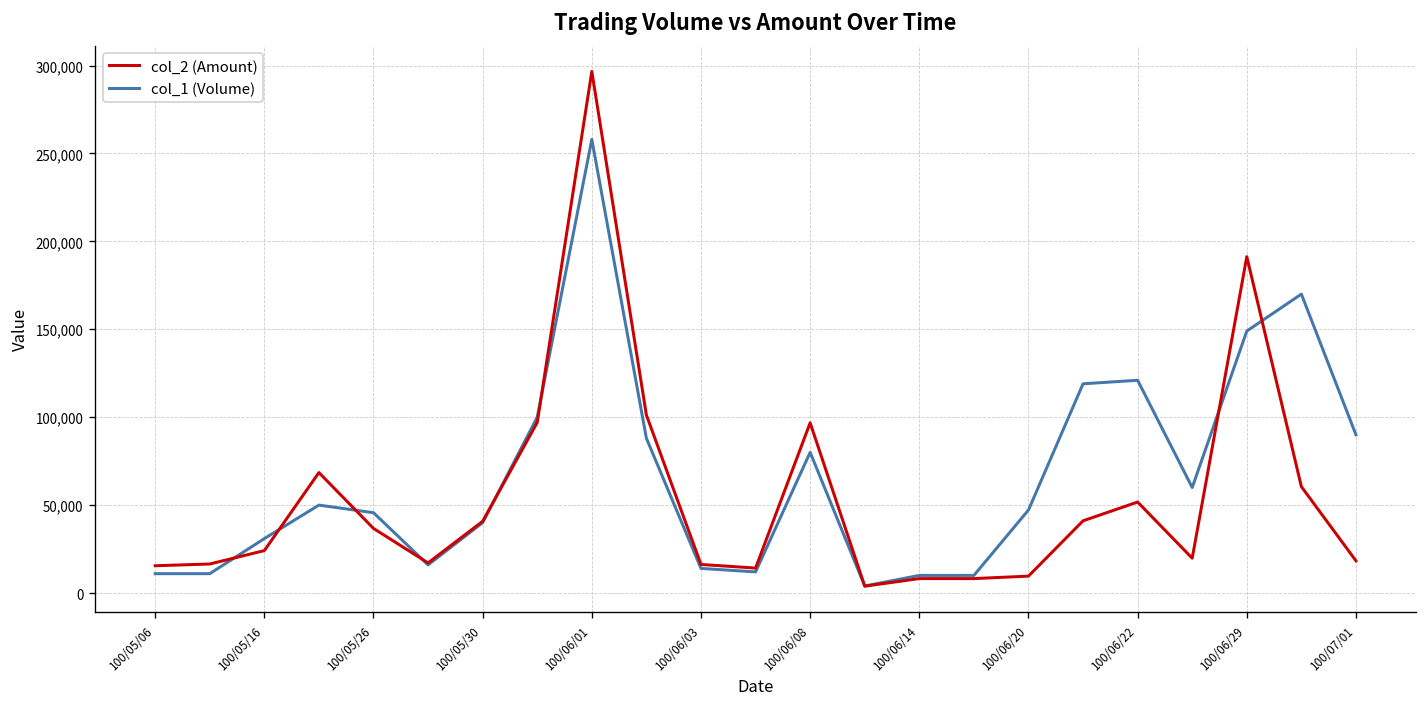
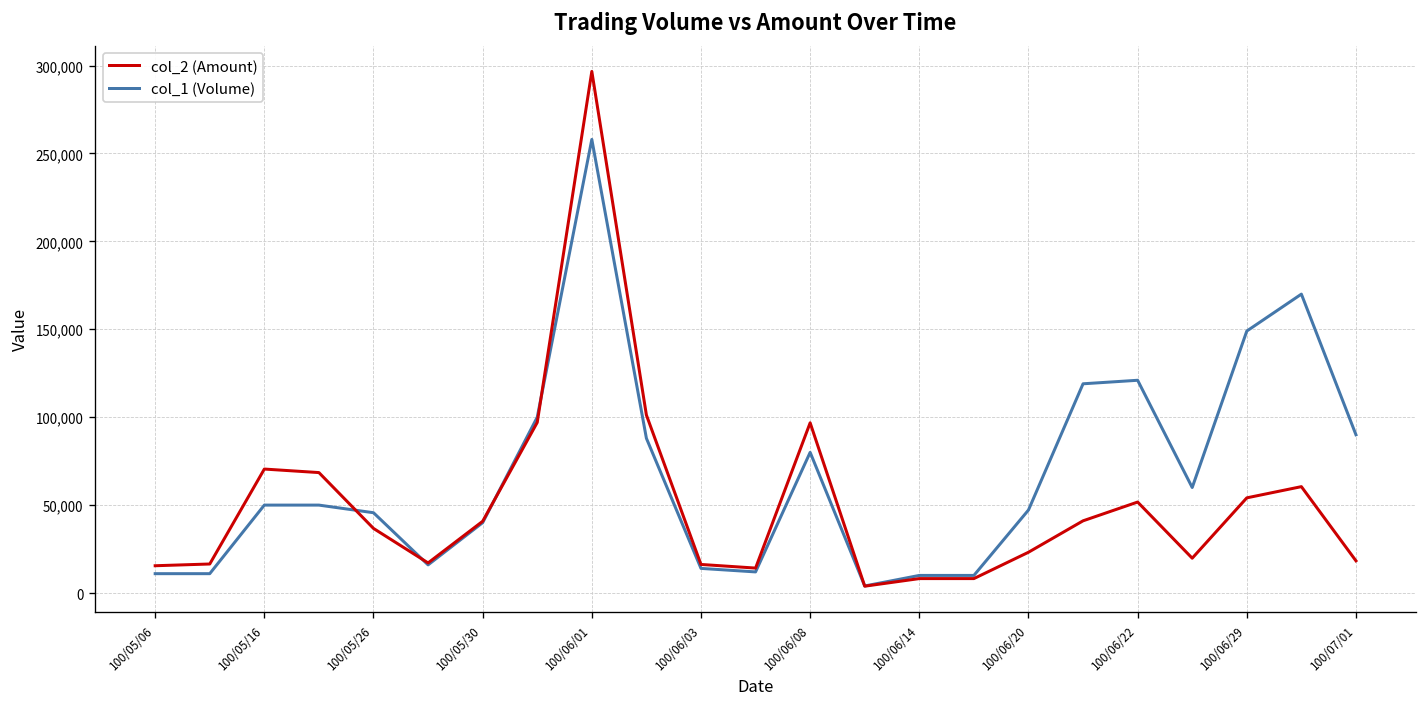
  {
    "col_2 (Amount)": {
      "100/05/06": "16,000",
-     "100/05/16": "24,000",
+     "100/05/16": "71,000",
      "100/05/26": "37,000",
      "100/06/01": "297,000",
      "100/06/03": "16,000",
      "100/06/08": "97,000",
      "100/06/14": "8,000",
-     "100/06/20": "10,000",
+     "100/06/20": "23,000",
      "100/06/22": "52,000",
-     "100/06/29": "191,000",
+     "100/06/29": "54,000",
      "100/07/01": "18,000"
    },
    "col_1 (Volume)": {
      "100/05/06": "11,000",
-     "100/05/16": "31,000",
+     "100/05/16": "50,000",
      "100/05/26": "46,000",
      "100/06/01": "258,000",
      "100/06/03": "14,000",
      "100/06/08": "80,000",
      "100/06/14": "10,000",
      "100/06/20": "47,000",
      "100/06/22": "121,000",
      "100/06/29": "149,000",
      "100/07/01": "90,000"
    }
  }
